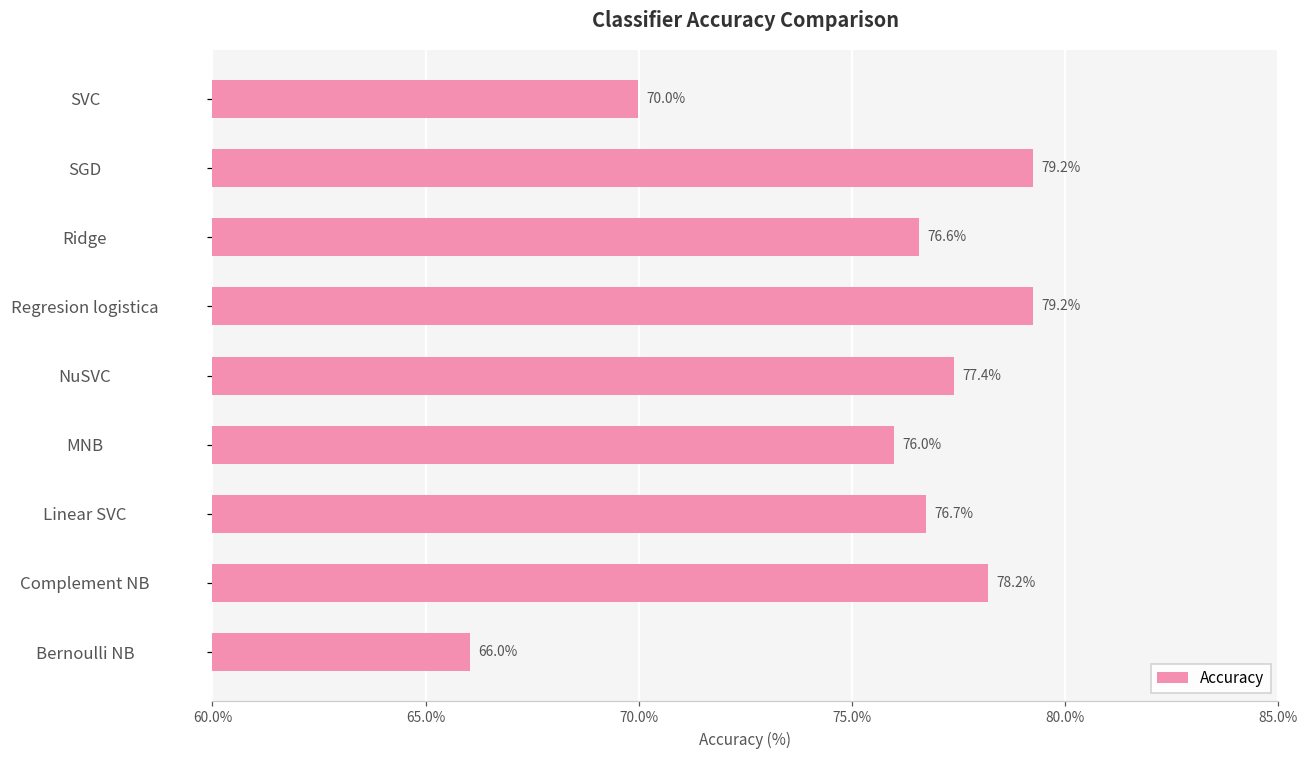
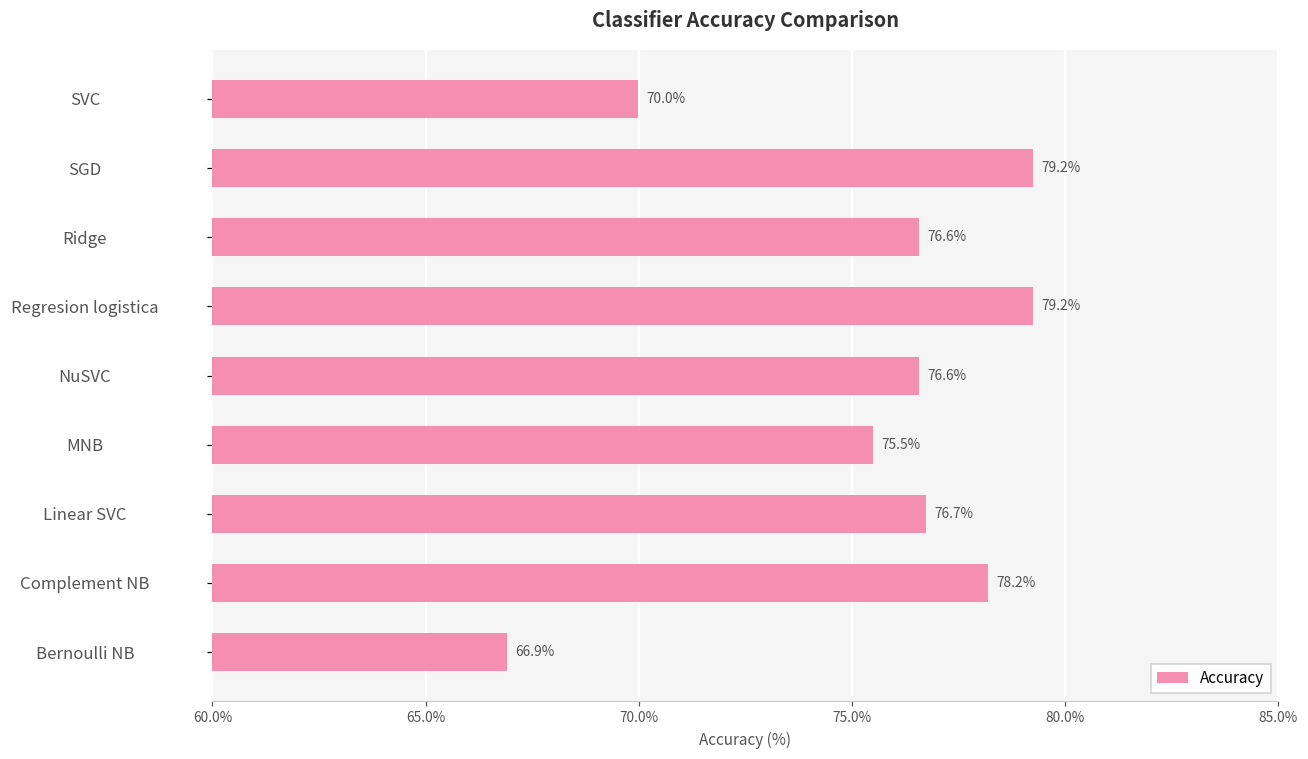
  {
    "SVC": "70.0%",
    "SGD": "79.2%",
    "Ridge": "76.6%",
    "Regresion logistica": "79.2%",
-   "NuSVC": "77.4%",
-   "MNB": "76.0%",
+   "NuSVC": "76.6%",
+   "MNB": "75.5%",
    "Linear SVC": "76.7%",
    "Complement NB": "78.2%",
-   "Bernoulli NB": "66.0%"
+   "Bernoulli NB": "66.9%"
  }
